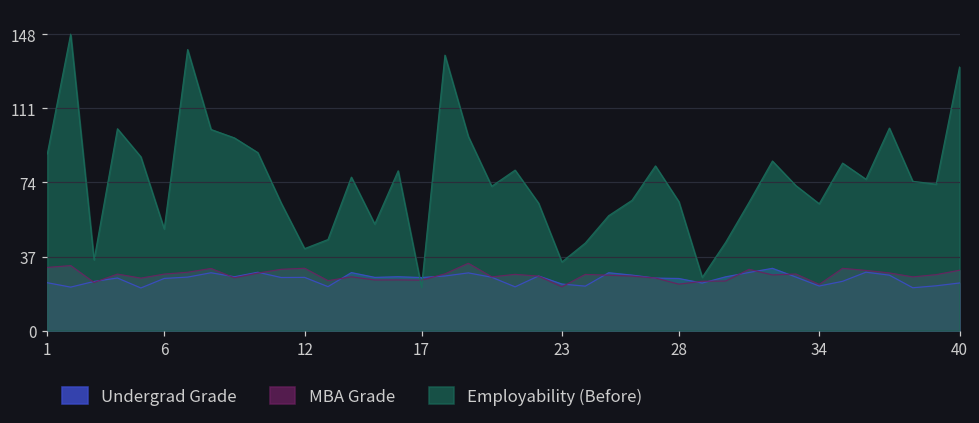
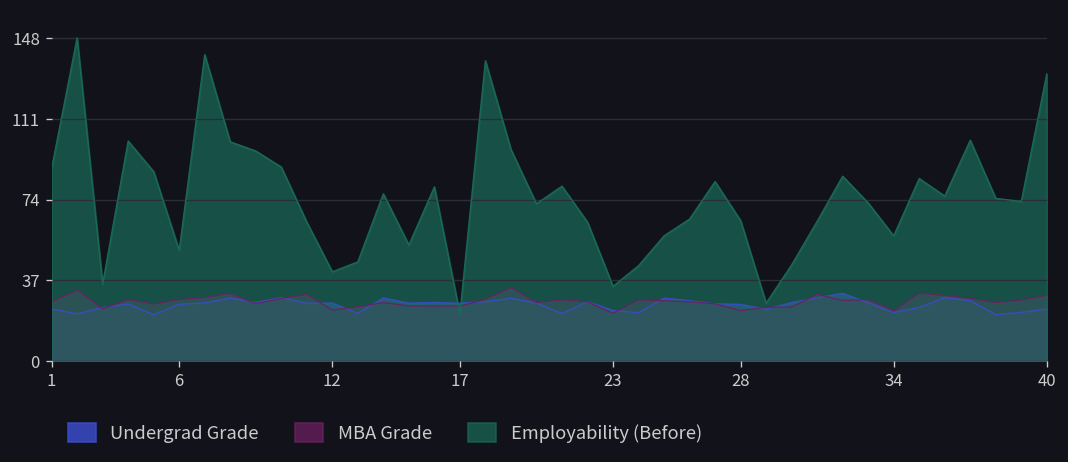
  {
    "Undergrad Grade": {
      "1": 24,
      "6": 26,
      "12": 27,
      "28": 26,
      "40": 24
    },
    "MBA Grade": {
-     "1": 32,
+     "1": 27,
      "6": 28,
-     "12": 31,
+     "12": 23,
      "28": 23,
      "40": 30
    },
    "Employability (Before)": {
      "1": 88,
      "6": 51,
      "12": 41,
      "17": 22,
      "23": 34,
      "28": 64,
-     "34": 63,
+     "34": 57,
      "40": 132
    }
  }
